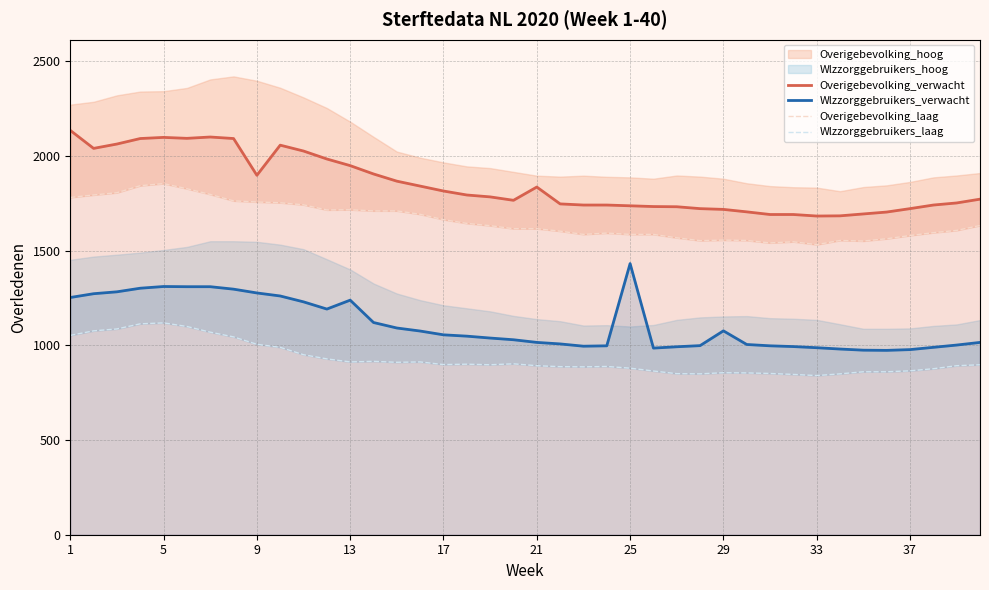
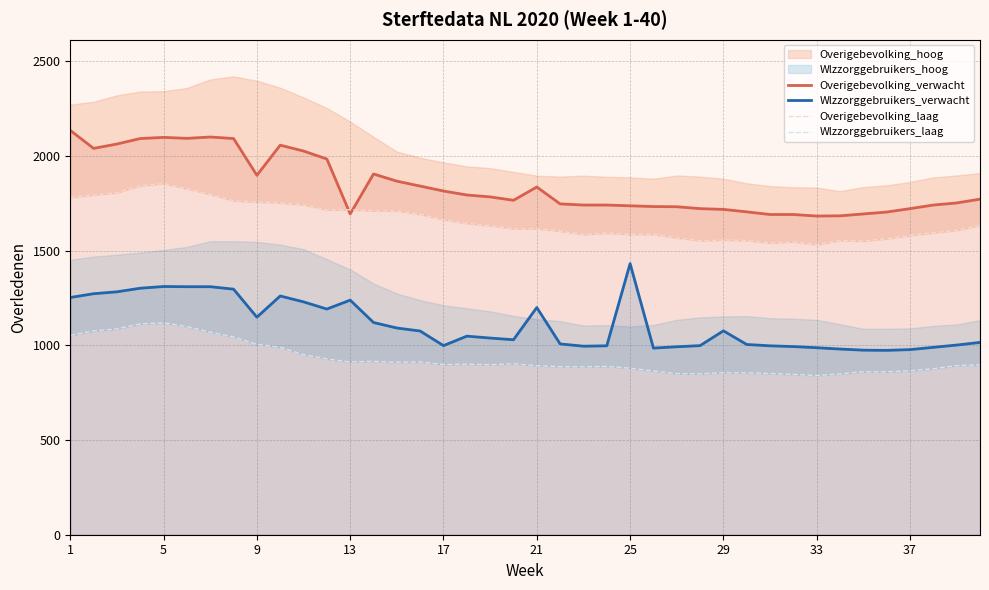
  {
    "Overigebevolking_verwacht": {
      "1": 2130,
      "5": 2100,
      "9": 1900,
-     "13": 1950,
+     "13": 1690,
      "17": 1810,
      "21": 1840,
      "25": 1740,
      "29": 1720,
      "33": 1680,
      "37": 1720
    },
    "Wlzzorggebruikers_verwacht": {
      "1": 1250,
      "5": 1310,
-     "9": 1280,
+     "9": 1150,
      "13": 1240,
-     "17": 1060,
-     "21": 1020,
+     "17": 1000,
+     "21": 1200,
      "25": 1430,
      "29": 1080,
      "33": 990,
      "37": 980
    }
  }
